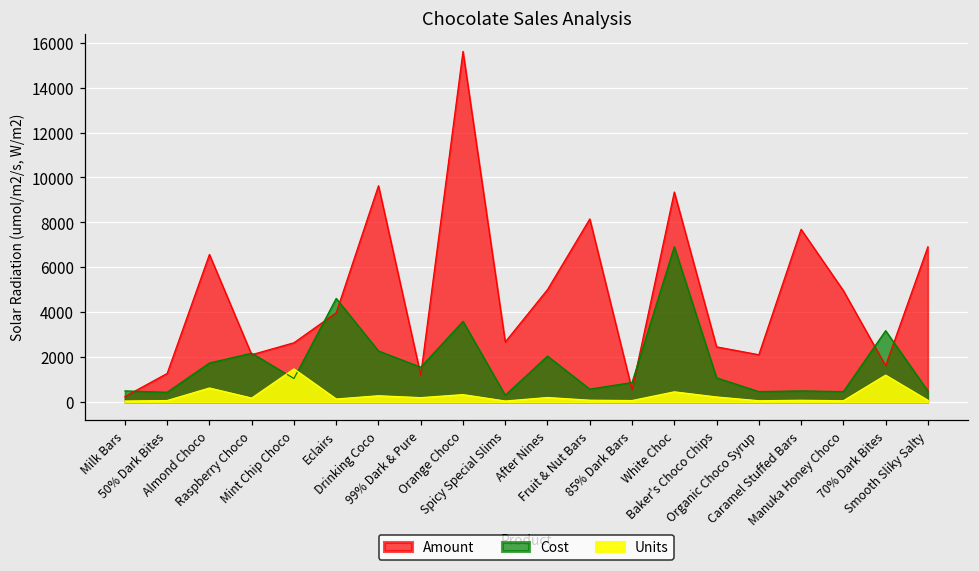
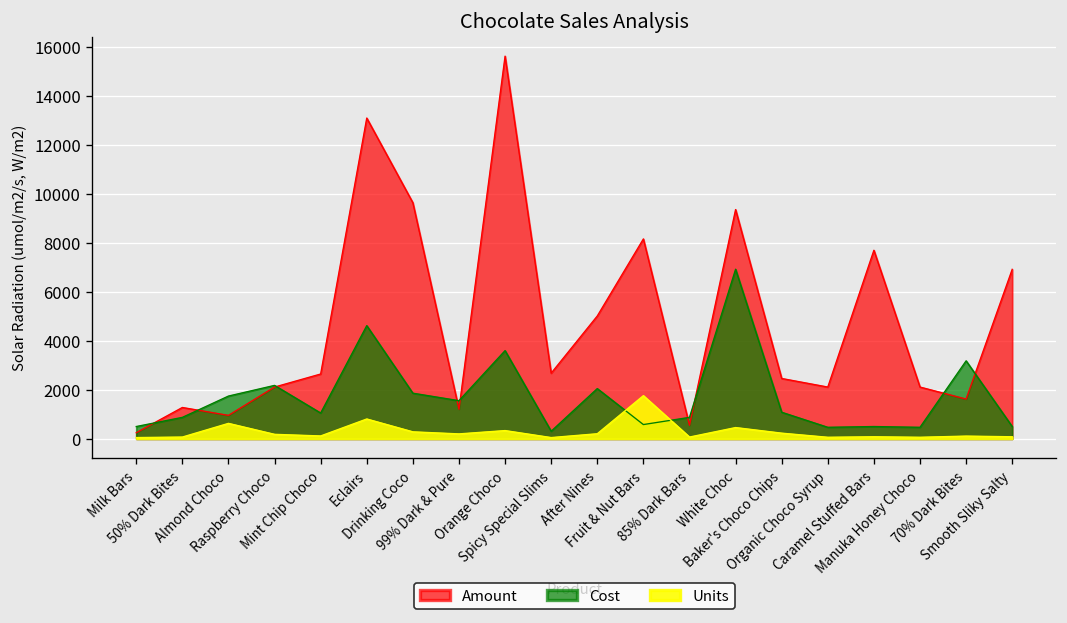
  {
    "Amount": {
      "Milk Bars": 300,
      "50% Dark Bites": 1300,
-     "Almond Choco": 6600,
+     "Almond Choco": 1000,
      "Mint Chip Choco": 2600,
-     "Eclairs": 4000,
+     "Eclairs": 13100,
      "Drinking Coco": 9600,
      "99% Dark & Pure": 1200,
      "Orange Choco": 15600,
      "Spicy Special Slims": 2700,
      "After Nines": 5000,
      "Fruit & Nut Bars": 8200,
      "85% Dark Bars": 600,
      "White Choc": 9400,
      "Baker's Choco Chips": 2500,
      "Organic Choco Syrup": 2100,
      "Caramel Stuffed Bars": 7700,
-     "Manuka Honey Choco": 5000,
+     "Manuka Honey Choco": 2100,
      "70% Dark Bites": 1600,
      "Smooth Sliky Salty": 6900
    },
    "Cost": {
      "Milk Bars": 500,
-     "50% Dark Bites": 400,
+     "50% Dark Bites": 900,
      "Almond Choco": 1700,
      "Mint Chip Choco": 1100,
      "Eclairs": 4600,
-     "Drinking Coco": 2300,
+     "Drinking Coco": 1900,
      "99% Dark & Pure": 1600,
      "Orange Choco": 3600,
      "Spicy Special Slims": 300,
      "After Nines": 2100,
      "Fruit & Nut Bars": 600,
      "85% Dark Bars": 900,
      "White Choc": 6900,
      "Baker's Choco Chips": 1100,
      "Organic Choco Syrup": 500,
      "Caramel Stuffed Bars": 500,
      "Manuka Honey Choco": 500,
      "70% Dark Bites": 3200,
      "Smooth Sliky Salty": 500
    },
    "Units": {
      "Milk Bars": 100,
      "50% Dark Bites": 100,
      "Almond Choco": 600,
      "Raspberry Choco": 200,
-     "Mint Chip Choco": 1500,
-     "Eclairs": 100,
+     "Mint Chip Choco": 100,
+     "Eclairs": 800,
      "Drinking Coco": 300,
      "99% Dark & Pure": 200,
      "Orange Choco": 300,
      "Spicy Special Slims": 100,
      "After Nines": 200,
-     "Fruit & Nut Bars": 100,
+     "Fruit & Nut Bars": 1800,
      "85% Dark Bars": 100,
      "White Choc": 500,
      "Baker's Choco Chips": 200,
      "Organic Choco Syrup": 100,
      "Caramel Stuffed Bars": 100,
      "Manuka Honey Choco": 100,
-     "70% Dark Bites": 1200,
+     "70% Dark Bites": 100,
      "Smooth Sliky Salty": 100
    }
  }
